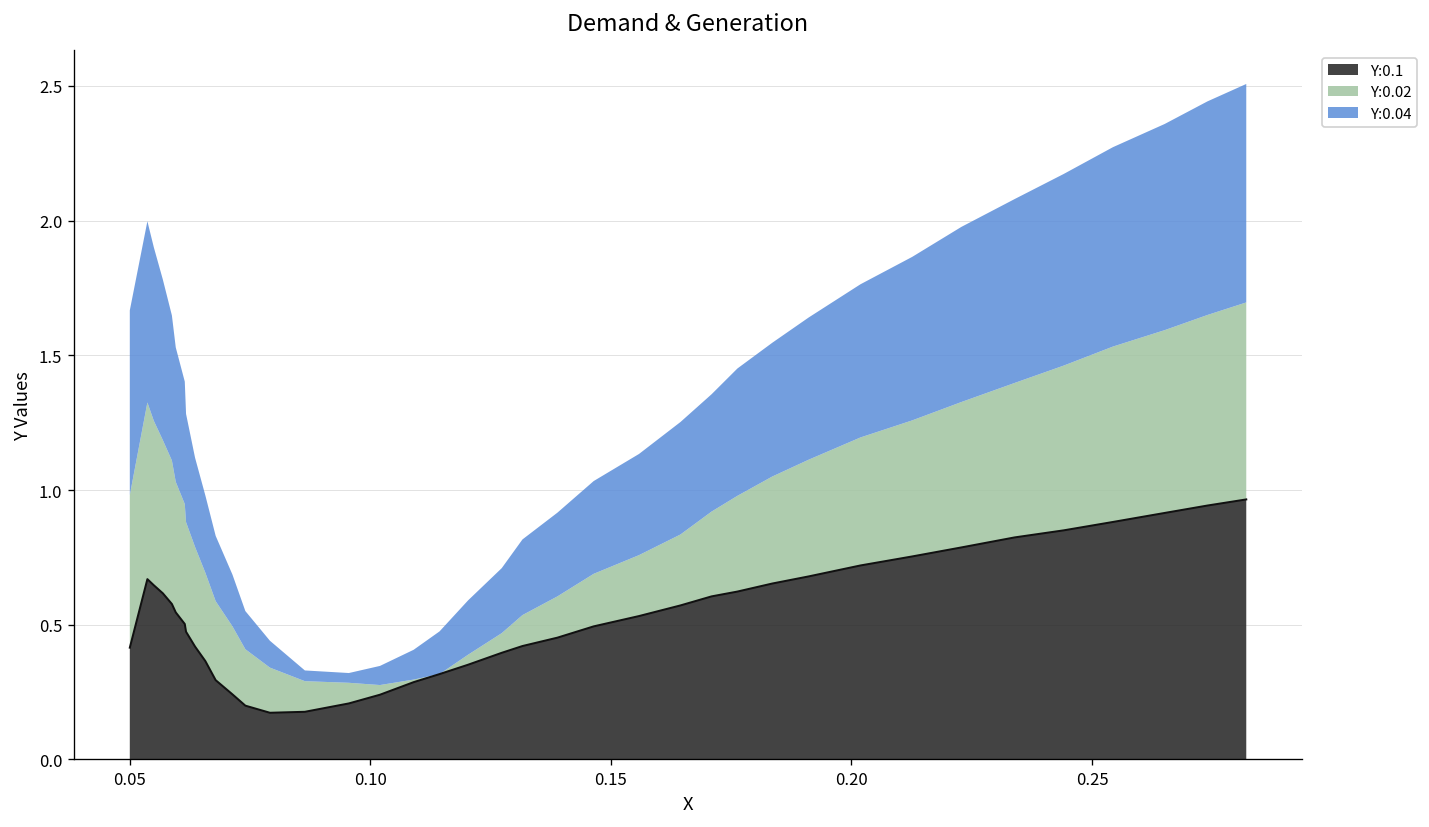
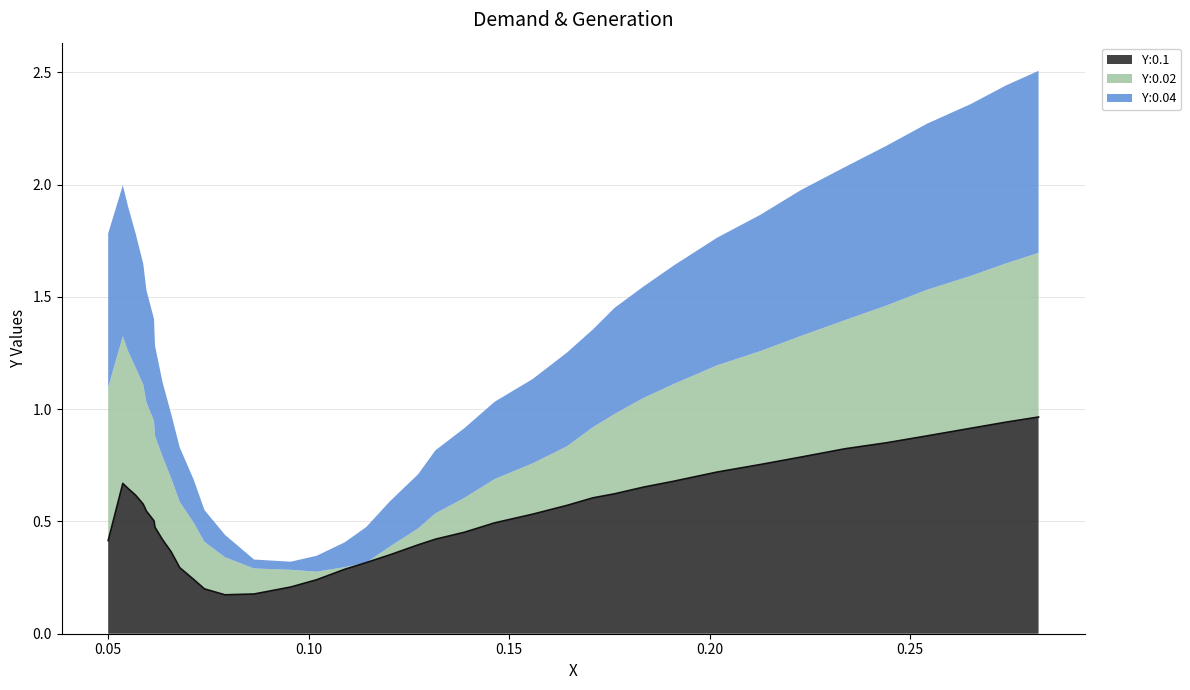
  {
    "Y:0.1": {
      "0.05": 0.41
    },
    "Y:0.02": {
-     "0.05": 0.57
+     "0.05": 0.68
    },
    "Y:0.04": {
      "0.05": 0.69
    }
  }
